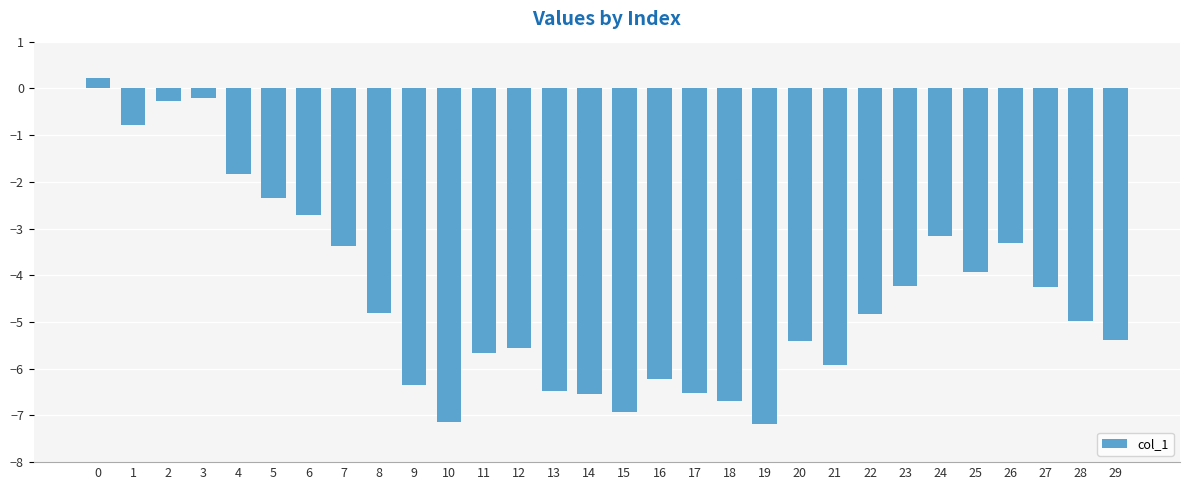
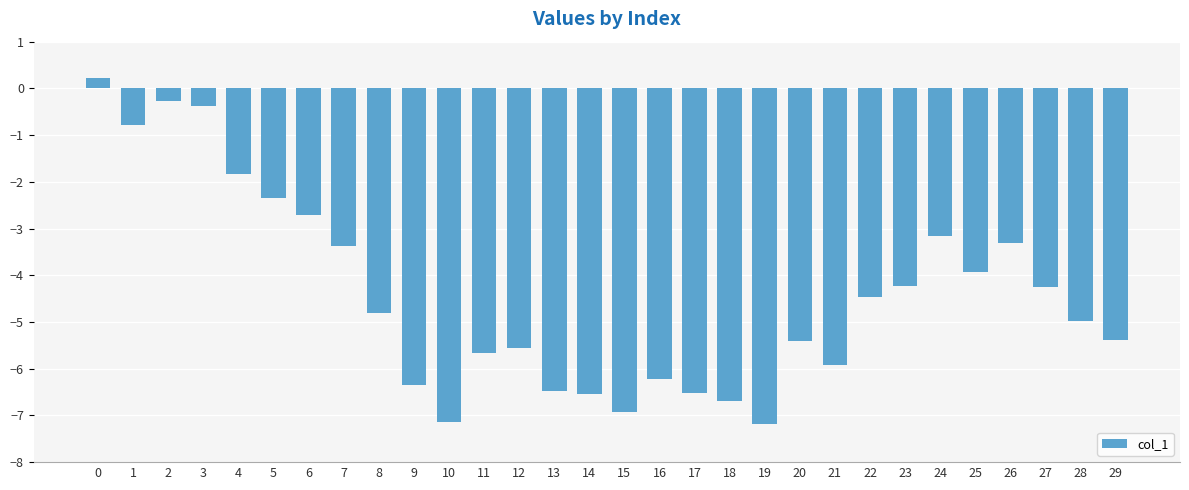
  {
    "0": 0.2,
    "1": -0.8,
    "2": -0.3,
-   "3": -0.2,
+   "3": -0.4,
    "4": -1.8,
    "5": -2.3,
    "6": -2.7,
    "7": -3.4,
    "8": -4.8,
    "9": -6.4,
    "10": -7.1,
    "11": -5.7,
    "12": -5.5,
    "13": -6.5,
    "14": -6.6,
    "15": -6.9,
    "16": -6.2,
    "17": -6.5,
    "18": -6.7,
    "19": -7.2,
    "20": -5.4,
    "21": -5.9,
-   "22": -4.8,
+   "22": -4.5,
    "23": -4.2,
    "24": -3.2,
    "25": -3.9,
    "26": -3.3,
    "27": -4.2,
    "28": -5.0,
    "29": -5.4
  }
